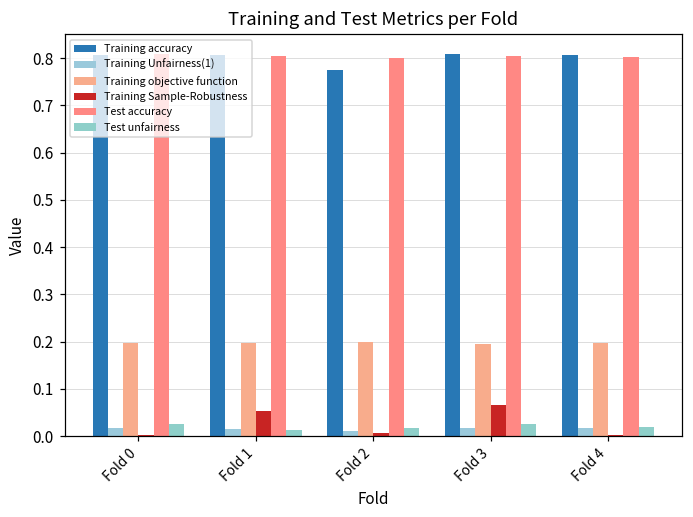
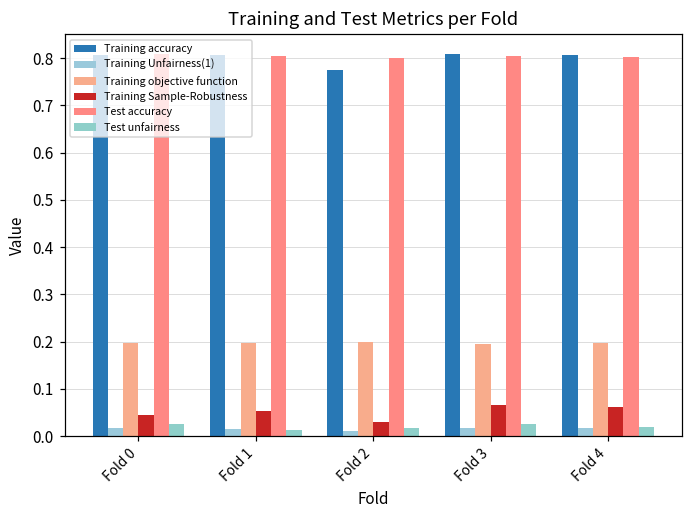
  {
    "Training accuracy": {
      "Fold 2": 0.78,
      "Fold 3": 0.81,
      "Fold 4": 0.81
    },
    "Training Sample-Robustness": {
-     "Fold 0": 0.00,
+     "Fold 0": 0.05,
      "Fold 1": 0.05,
-     "Fold 2": 0.01,
+     "Fold 2": 0.03,
      "Fold 3": 0.07,
-     "Fold 4": 0.00
+     "Fold 4": 0.06
    }
  }
